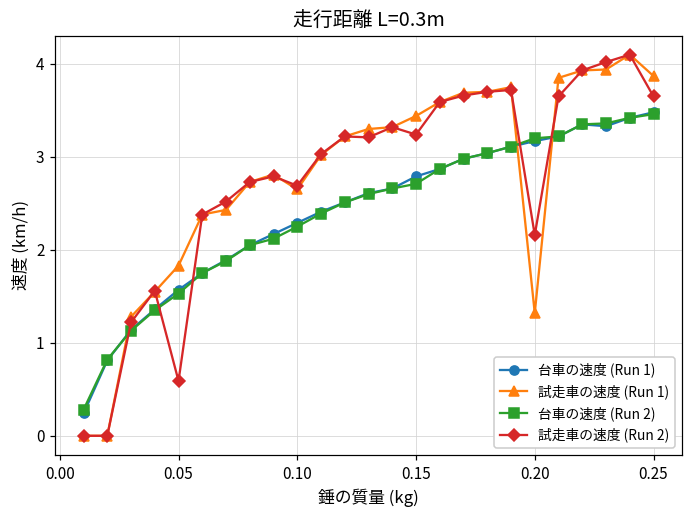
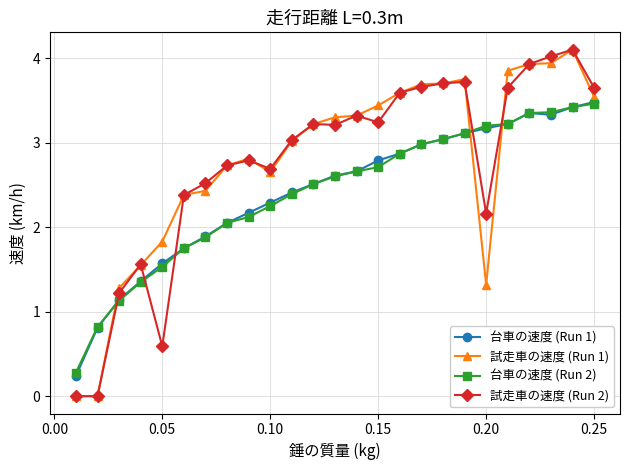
  {
    "台車の速度 (Run 1)": {
      "0.05": 1.6,
      "0.10": 2.3,
      "0.15": 2.8,
      "0.20": 3.2
    },
    "試走車の速度 (Run 1)": {
      "0.05": 1.8,
      "0.10": 2.7,
      "0.15": 3.4,
      "0.20": 1.3,
-     "0.25": 3.9
+     "0.25": 3.5
    },
    "台車の速度 (Run 2)": {
      "0.05": 1.5,
      "0.10": 2.3,
      "0.15": 2.7,
      "0.20": 3.2
    },
    "試走車の速度 (Run 2)": {
      "0.05": 0.6,
      "0.10": 2.7,
      "0.15": 3.2,
      "0.20": 2.2,
      "0.25": 3.7
    }
  }
